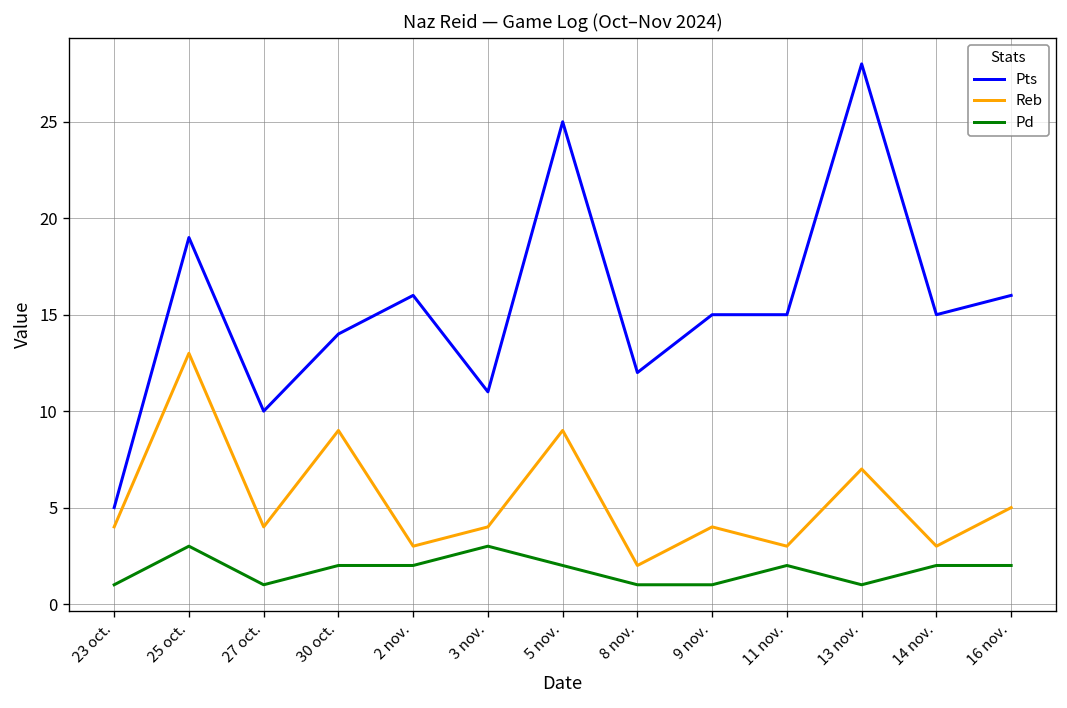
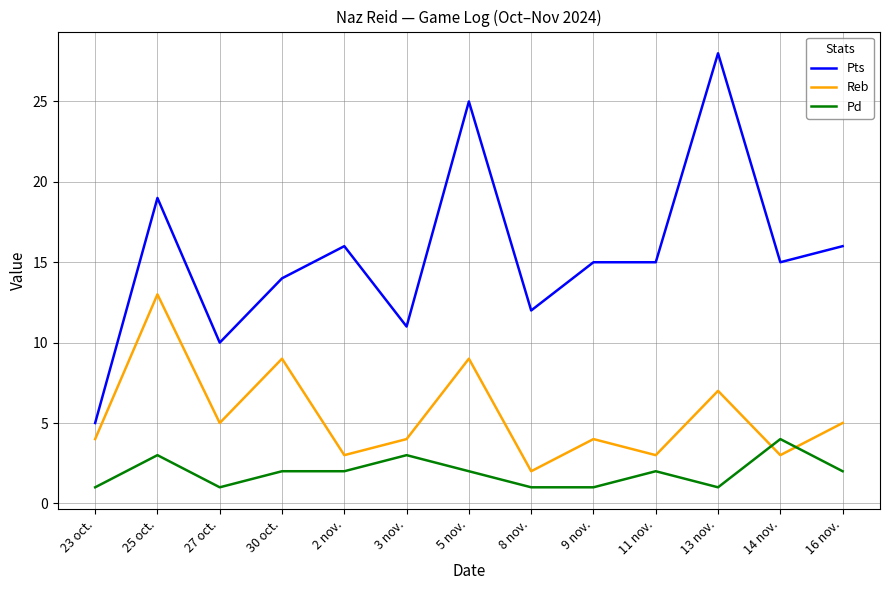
  {
    "Pts": {
      "23 oct.": 5,
      "25 oct.": 19,
      "27 oct.": 10,
      "30 oct.": 14,
      "2 nov.": 16,
      "3 nov.": 11,
      "5 nov.": 25,
      "8 nov.": 12,
      "9 nov.": 15,
      "11 nov.": 15,
      "13 nov.": 28,
      "14 nov.": 15,
      "16 nov.": 16
    },
    "Reb": {
      "23 oct.": 4,
      "25 oct.": 13,
-     "27 oct.": 4,
+     "27 oct.": 5,
      "30 oct.": 9,
      "2 nov.": 3,
      "3 nov.": 4,
      "5 nov.": 9,
      "8 nov.": 2,
      "9 nov.": 4,
      "11 nov.": 3,
      "13 nov.": 7,
      "14 nov.": 3,
      "16 nov.": 5
    },
    "Pd": {
      "23 oct.": 1,
      "25 oct.": 3,
      "27 oct.": 1,
      "30 oct.": 2,
      "2 nov.": 2,
      "3 nov.": 3,
      "5 nov.": 2,
      "8 nov.": 1,
      "9 nov.": 1,
      "11 nov.": 2,
      "13 nov.": 1,
-     "14 nov.": 2,
+     "14 nov.": 4,
      "16 nov.": 2
    }
  }
